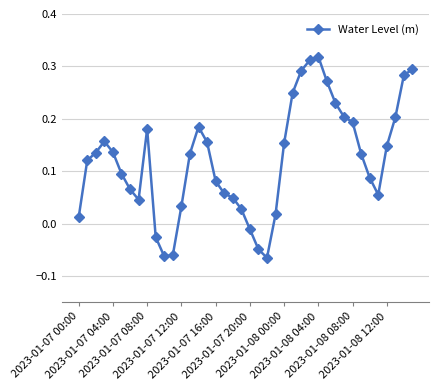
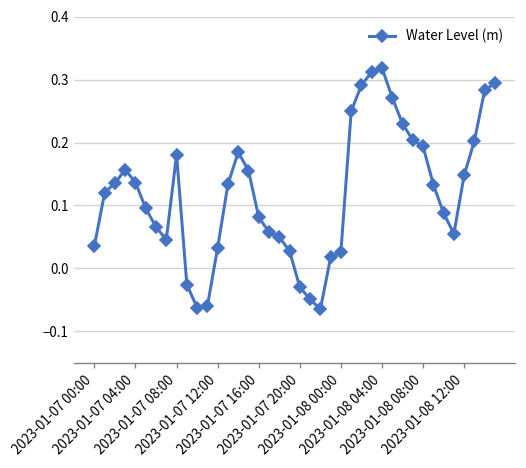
  {
-   "2023-01-07 00:00": 0.01,
+   "2023-01-07 00:00": 0.04,
    "2023-01-07 04:00": 0.14,
    "2023-01-07 08:00": 0.18,
    "2023-01-07 12:00": 0.03,
    "2023-01-07 16:00": 0.08,
-   "2023-01-07 20:00": -0.01,
-   "2023-01-08 00:00": 0.15,
+   "2023-01-07 20:00": -0.03,
+   "2023-01-08 00:00": 0.03,
    "2023-01-08 04:00": 0.32,
    "2023-01-08 08:00": 0.19,
    "2023-01-08 12:00": 0.15
  }
